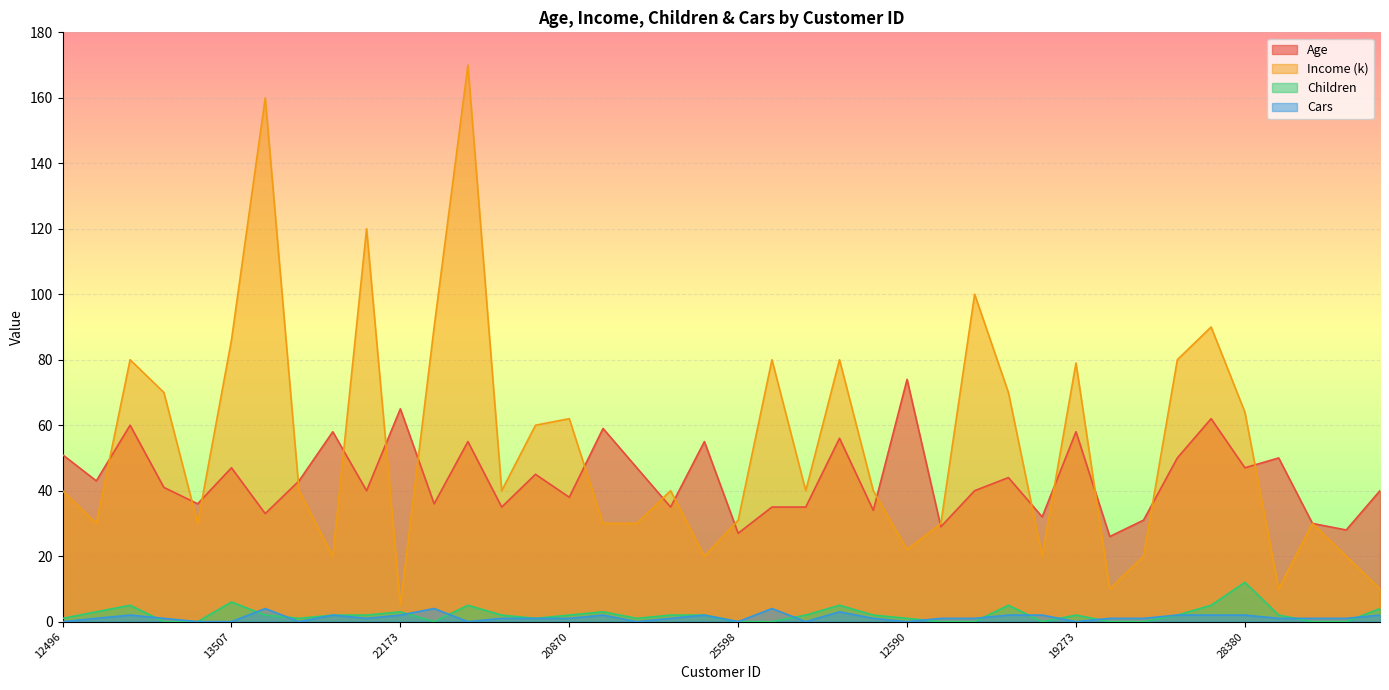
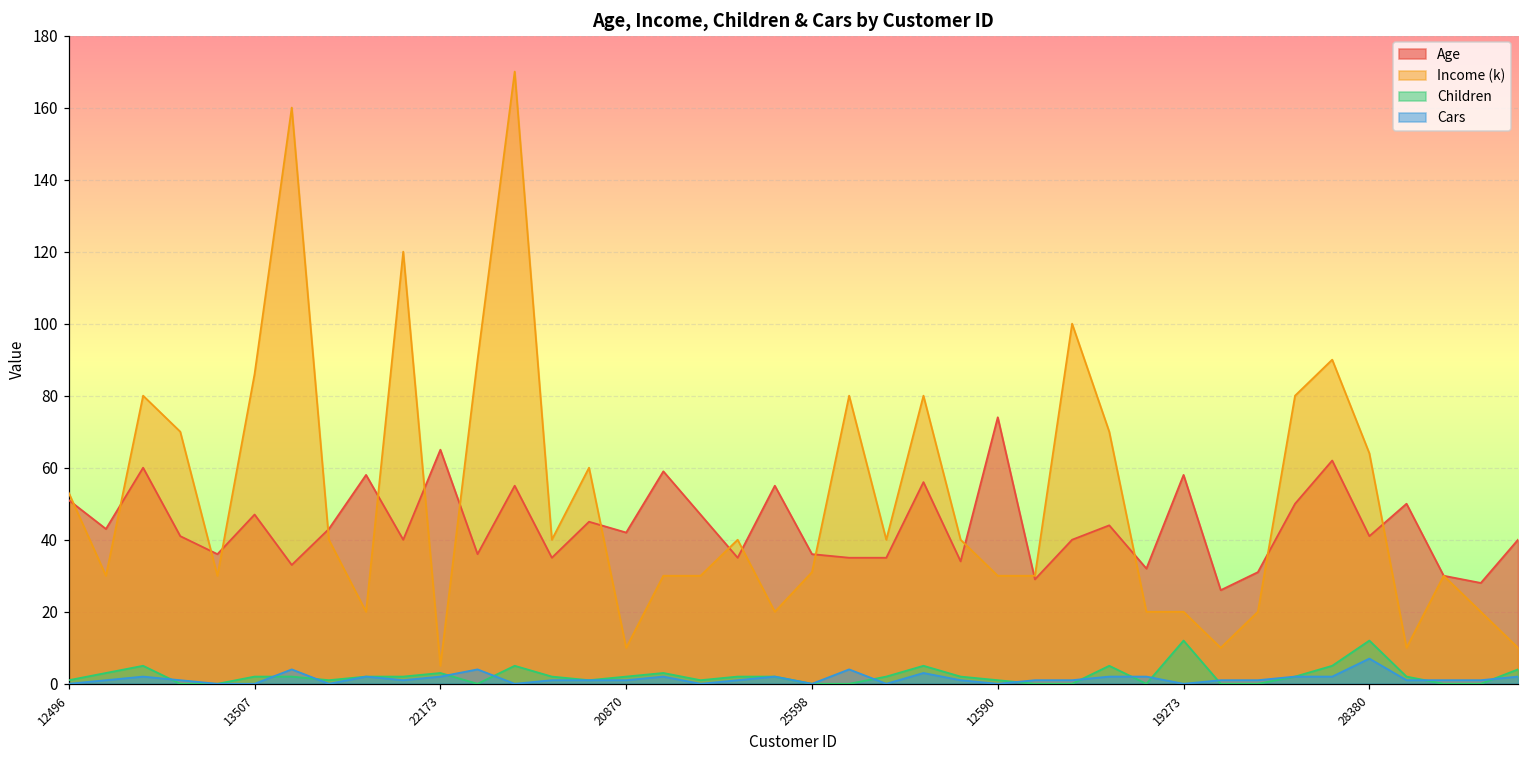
  {
    "Age": {
      "12496": 51,
      "13507": 47,
      "22173": 65,
-     "20870": 38,
-     "25598": 27,
+     "20870": 42,
+     "25598": 36,
      "12590": 74,
      "19273": 58,
-     "28380": 47
+     "28380": 41
    },
    "Income (k)": {
-     "12496": 40,
+     "12496": 53,
      "13507": 86,
      "22173": 5,
-     "20870": 62,
+     "20870": 10,
      "25598": 31,
-     "12590": 22,
-     "19273": 79,
+     "12590": 30,
+     "19273": 20,
      "28380": 64
    },
    "Children": {
      "12496": 1,
-     "13507": 6,
+     "13507": 2,
      "22173": 3,
      "20870": 2,
      "12590": 1,
-     "19273": 2,
+     "19273": 12,
      "28380": 12
    },
    "Cars": {
      "12496": 0,
      "13507": 0,
      "22173": 2,
      "20870": 1,
      "12590": 0,
      "19273": 0,
-     "28380": 2
+     "28380": 7
    }
  }
